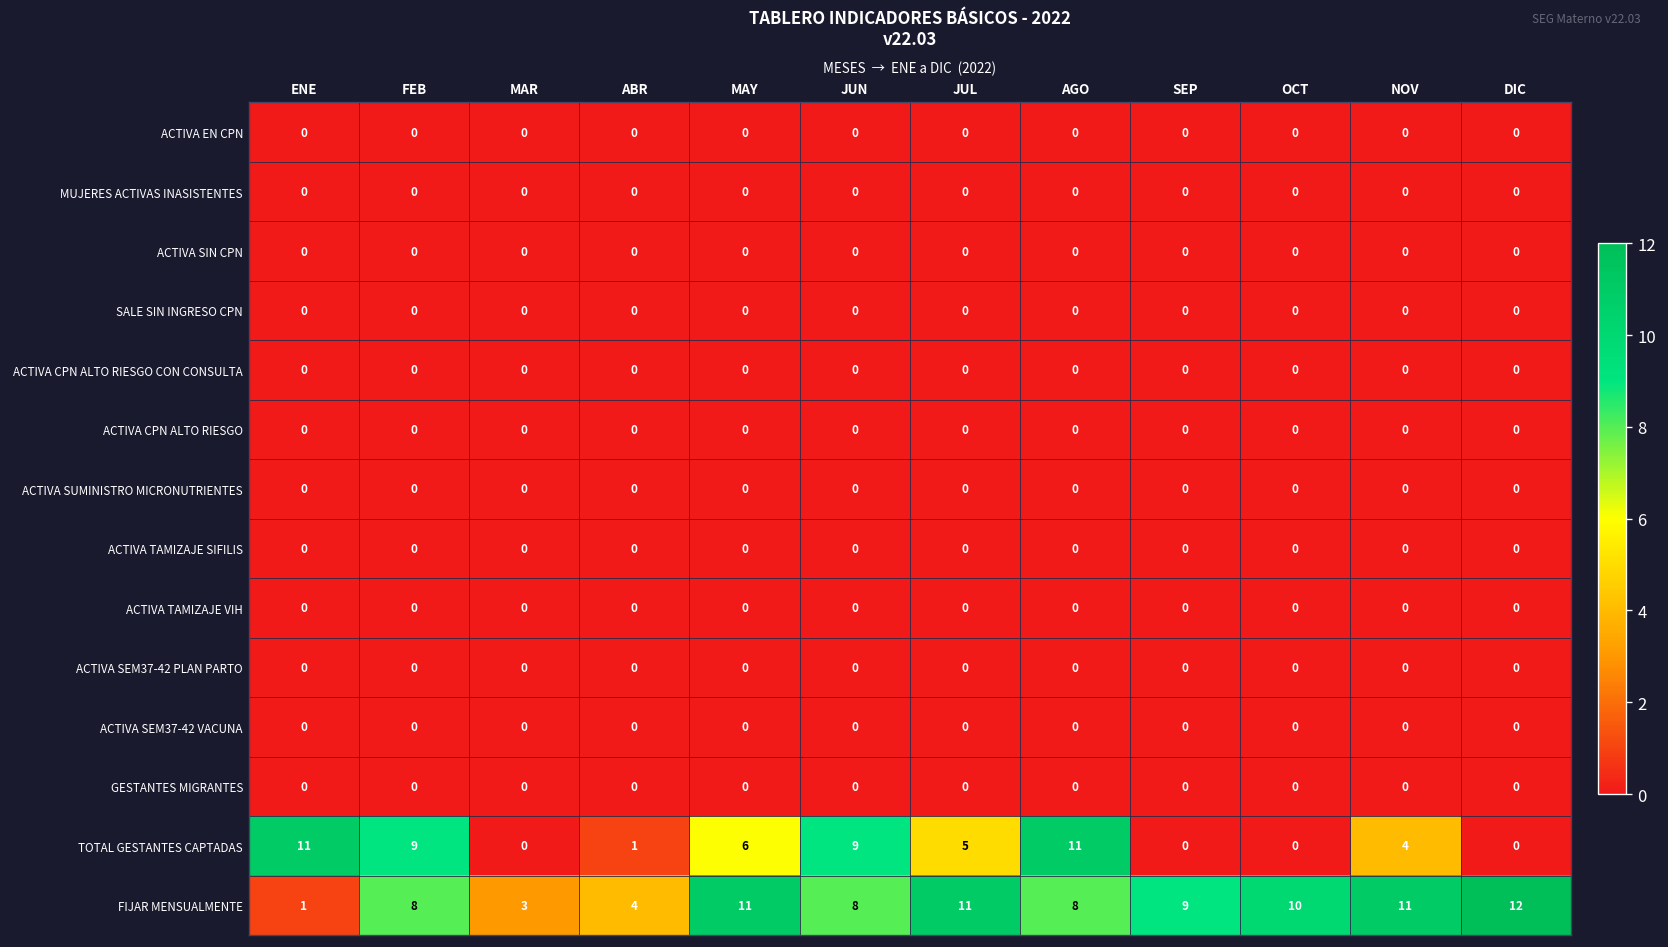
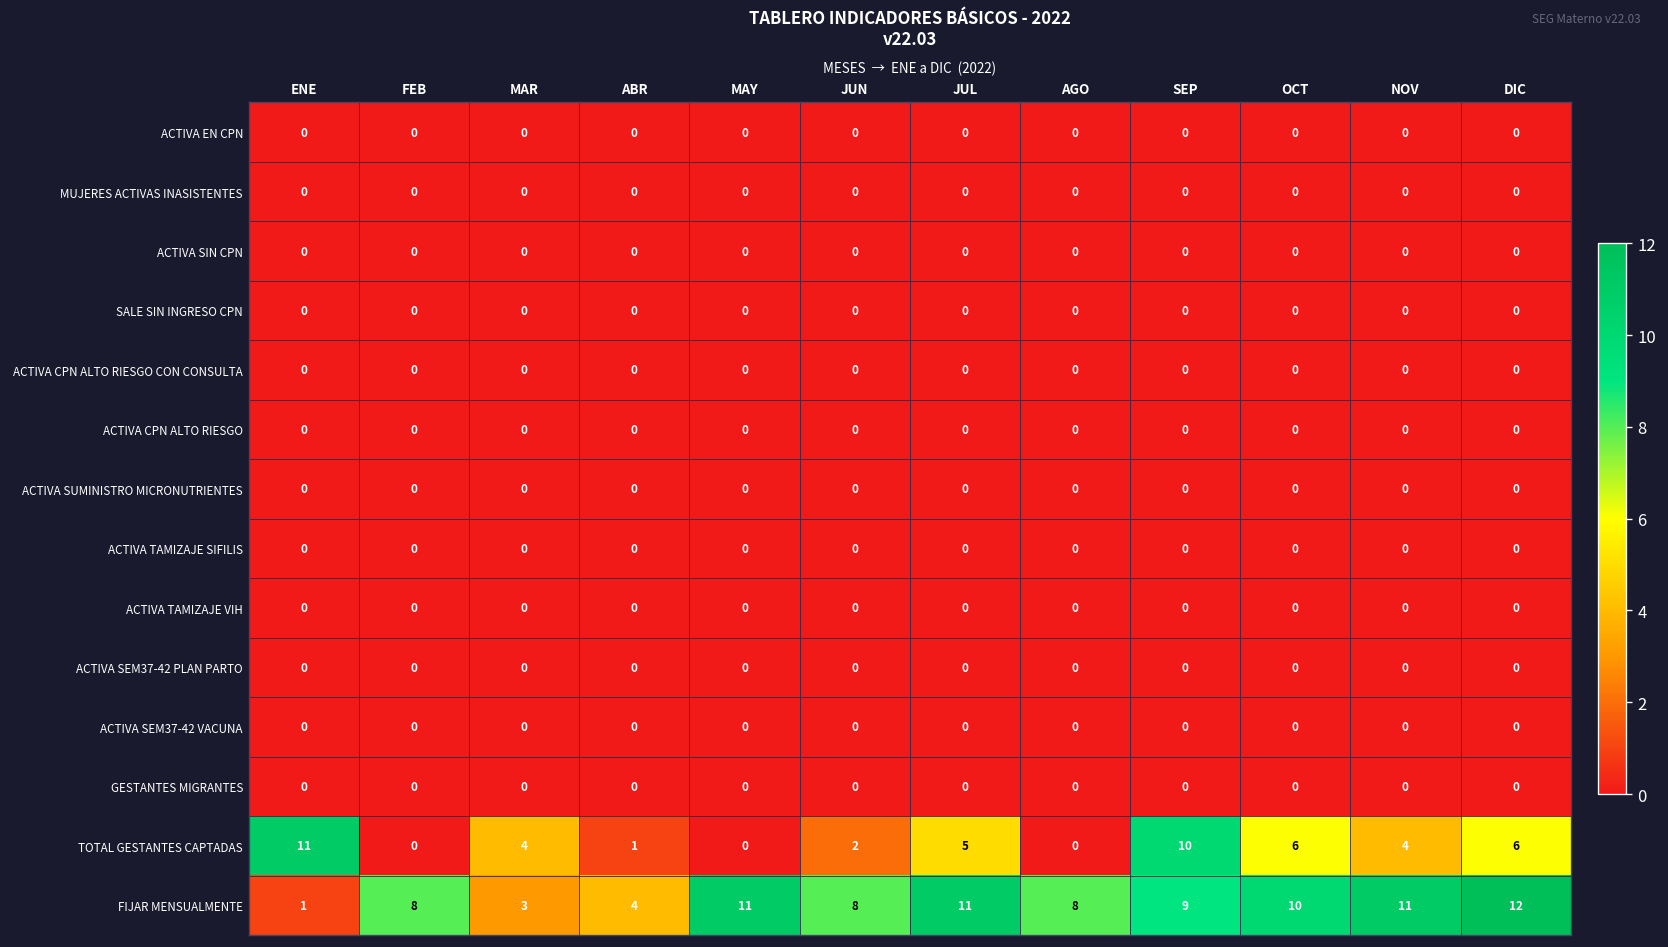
  {
    "ACTIVA EN CPN": {
      "ENE": 0,
      "FEB": 0,
      "MAR": 0,
      "ABR": 0,
      "MAY": 0,
      "JUN": 0,
      "JUL": 0,
      "AGO": 0,
      "SEP": 0,
      "OCT": 0,
      "NOV": 0,
      "DIC": 0
    },
    "MUJERES ACTIVAS INASISTENTES": {
      "ENE": 0,
      "FEB": 0,
      "MAR": 0,
      "ABR": 0,
      "MAY": 0,
      "JUN": 0,
      "JUL": 0,
      "AGO": 0,
      "SEP": 0,
      "OCT": 0,
      "NOV": 0,
      "DIC": 0
    },
    "ACTIVA SIN CPN": {
      "ENE": 0,
      "FEB": 0,
      "MAR": 0,
      "ABR": 0,
      "MAY": 0,
      "JUN": 0,
      "JUL": 0,
      "AGO": 0,
      "SEP": 0,
      "OCT": 0,
      "NOV": 0,
      "DIC": 0
    },
    "SALE SIN INGRESO CPN": {
      "ENE": 0,
      "FEB": 0,
      "MAR": 0,
      "ABR": 0,
      "MAY": 0,
      "JUN": 0,
      "JUL": 0,
      "AGO": 0,
      "SEP": 0,
      "OCT": 0,
      "NOV": 0,
      "DIC": 0
    },
    "ACTIVA CPN ALTO RIESGO CON CONSULTA": {
      "ENE": 0,
      "FEB": 0,
      "MAR": 0,
      "ABR": 0,
      "MAY": 0,
      "JUN": 0,
      "JUL": 0,
      "AGO": 0,
      "SEP": 0,
      "OCT": 0,
      "NOV": 0,
      "DIC": 0
    },
    "ACTIVA CPN ALTO RIESGO": {
      "ENE": 0,
      "FEB": 0,
      "MAR": 0,
      "ABR": 0,
      "MAY": 0,
      "JUN": 0,
      "JUL": 0,
      "AGO": 0,
      "SEP": 0,
      "OCT": 0,
      "NOV": 0,
      "DIC": 0
    },
    "ACTIVA SUMINISTRO MICRONUTRIENTES": {
      "ENE": 0,
      "FEB": 0,
      "MAR": 0,
      "ABR": 0,
      "MAY": 0,
      "JUN": 0,
      "JUL": 0,
      "AGO": 0,
      "SEP": 0,
      "OCT": 0,
      "NOV": 0,
      "DIC": 0
    },
    "ACTIVA TAMIZAJE SIFILIS": {
      "ENE": 0,
      "FEB": 0,
      "MAR": 0,
      "ABR": 0,
      "MAY": 0,
      "JUN": 0,
      "JUL": 0,
      "AGO": 0,
      "SEP": 0,
      "OCT": 0,
      "NOV": 0,
      "DIC": 0
    },
    "ACTIVA TAMIZAJE VIH": {
      "ENE": 0,
      "FEB": 0,
      "MAR": 0,
      "ABR": 0,
      "MAY": 0,
      "JUN": 0,
      "JUL": 0,
      "AGO": 0,
      "SEP": 0,
      "OCT": 0,
      "NOV": 0,
      "DIC": 0
    },
    "ACTIVA SEM37-42 PLAN PARTO": {
      "ENE": 0,
      "FEB": 0,
      "MAR": 0,
      "ABR": 0,
      "MAY": 0,
      "JUN": 0,
      "JUL": 0,
      "AGO": 0,
      "SEP": 0,
      "OCT": 0,
      "NOV": 0,
      "DIC": 0
    },
    "ACTIVA SEM37-42 VACUNA": {
      "ENE": 0,
      "FEB": 0,
      "MAR": 0,
      "ABR": 0,
      "MAY": 0,
      "JUN": 0,
      "JUL": 0,
      "AGO": 0,
      "SEP": 0,
      "OCT": 0,
      "NOV": 0,
      "DIC": 0
    },
    "GESTANTES MIGRANTES": {
      "ENE": 0,
      "FEB": 0,
      "MAR": 0,
      "ABR": 0,
      "MAY": 0,
      "JUN": 0,
      "JUL": 0,
      "AGO": 0,
      "SEP": 0,
      "OCT": 0,
      "NOV": 0,
      "DIC": 0
    },
    "TOTAL GESTANTES CAPTADAS": {
      "ENE": 11,
-     "FEB": 9,
-     "MAR": 0,
+     "FEB": 0,
+     "MAR": 4,
      "ABR": 1,
-     "MAY": 6,
-     "JUN": 9,
+     "MAY": 0,
+     "JUN": 2,
      "JUL": 5,
-     "AGO": 11,
-     "SEP": 0,
-     "OCT": 0,
+     "AGO": 0,
+     "SEP": 10,
+     "OCT": 6,
      "NOV": 4,
-     "DIC": 0
+     "DIC": 6
    },
    "FIJAR MENSUALMENTE": {
      "ENE": 1,
      "FEB": 8,
      "MAR": 3,
      "ABR": 4,
      "MAY": 11,
      "JUN": 8,
      "JUL": 11,
      "AGO": 8,
      "SEP": 9,
      "OCT": 10,
      "NOV": 11,
      "DIC": 12
    }
  }
